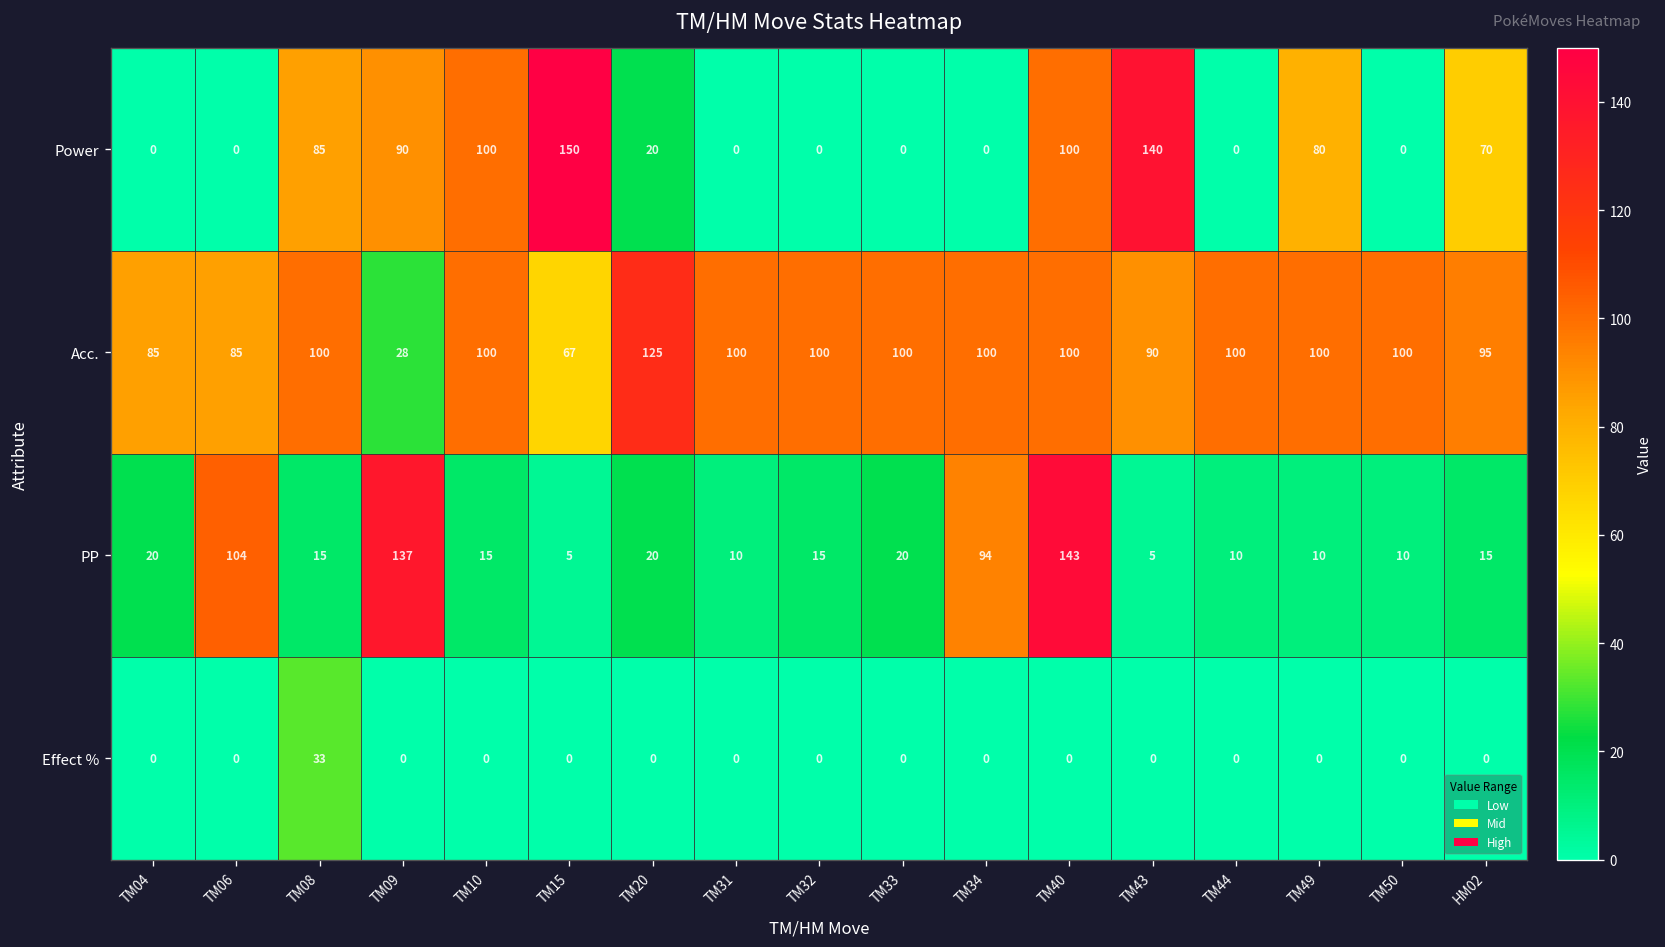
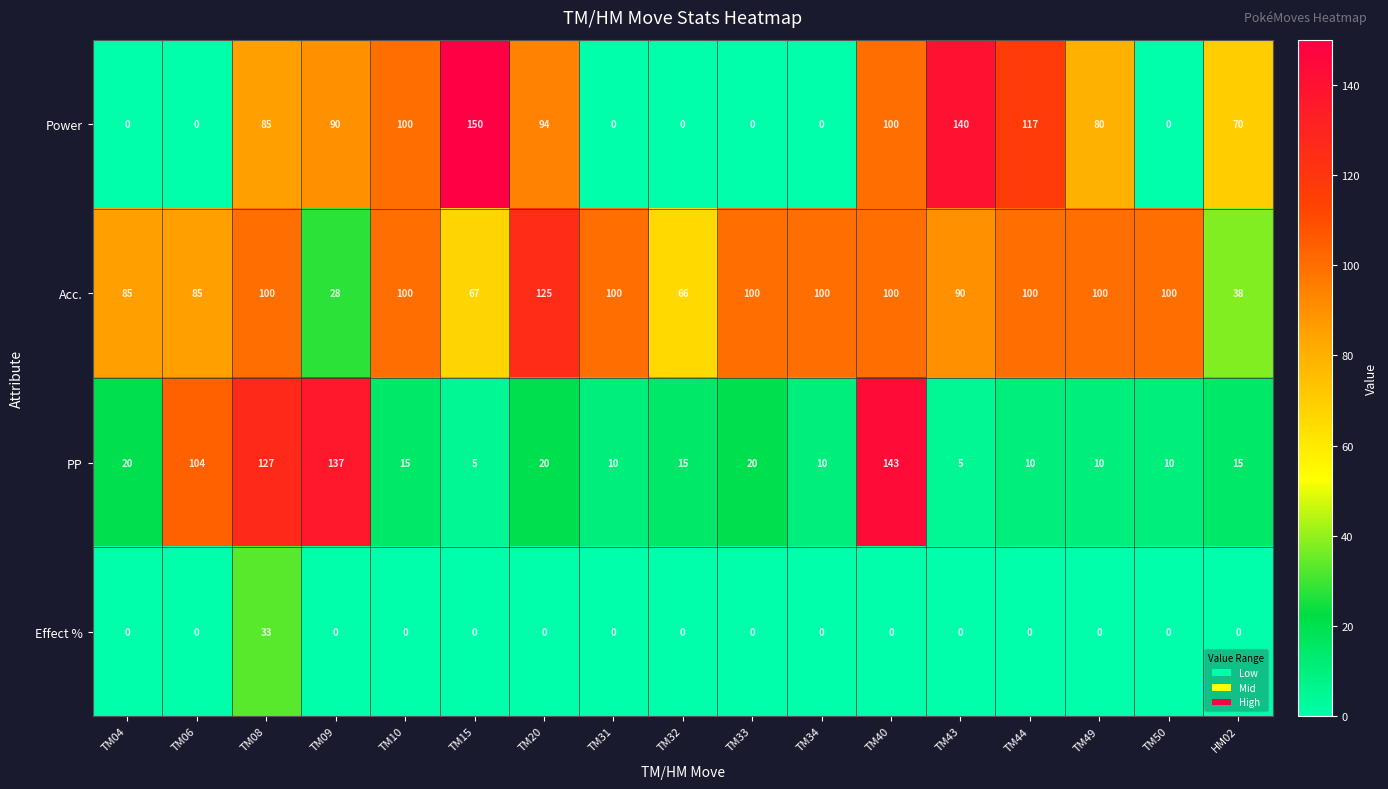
  {
    "Power": {
      "TM04": 0,
      "TM06": 0,
      "TM08": 85,
      "TM09": 90,
      "TM10": 100,
      "TM15": 150,
-     "TM20": 20,
+     "TM20": 94,
      "TM31": 0,
      "TM32": 0,
      "TM33": 0,
      "TM34": 0,
      "TM40": 100,
      "TM43": 140,
-     "TM44": 0,
+     "TM44": 117,
      "TM49": 80,
      "TM50": 0,
      "HM02": 70
    },
    "Acc.": {
      "TM04": 85,
      "TM06": 85,
      "TM08": 100,
      "TM09": 28,
      "TM10": 100,
      "TM15": 67,
      "TM20": 125,
      "TM31": 100,
-     "TM32": 100,
+     "TM32": 66,
      "TM33": 100,
      "TM34": 100,
      "TM40": 100,
      "TM43": 90,
      "TM44": 100,
      "TM49": 100,
      "TM50": 100,
-     "HM02": 95
+     "HM02": 38
    },
    "PP": {
      "TM04": 20,
      "TM06": 104,
-     "TM08": 15,
+     "TM08": 127,
      "TM09": 137,
      "TM10": 15,
      "TM15": 5,
      "TM20": 20,
      "TM31": 10,
      "TM32": 15,
      "TM33": 20,
-     "TM34": 94,
+     "TM34": 10,
      "TM40": 143,
      "TM43": 5,
      "TM44": 10,
      "TM49": 10,
      "TM50": 10,
      "HM02": 15
    },
    "Effect %": {
      "TM04": 0,
      "TM06": 0,
      "TM08": 33,
      "TM09": 0,
      "TM10": 0,
      "TM15": 0,
      "TM20": 0,
      "TM31": 0,
      "TM32": 0,
      "TM33": 0,
      "TM34": 0,
      "TM40": 0,
      "TM43": 0,
      "TM44": 0,
      "TM49": 0,
      "TM50": 0,
      "HM02": 0
    }
  }
